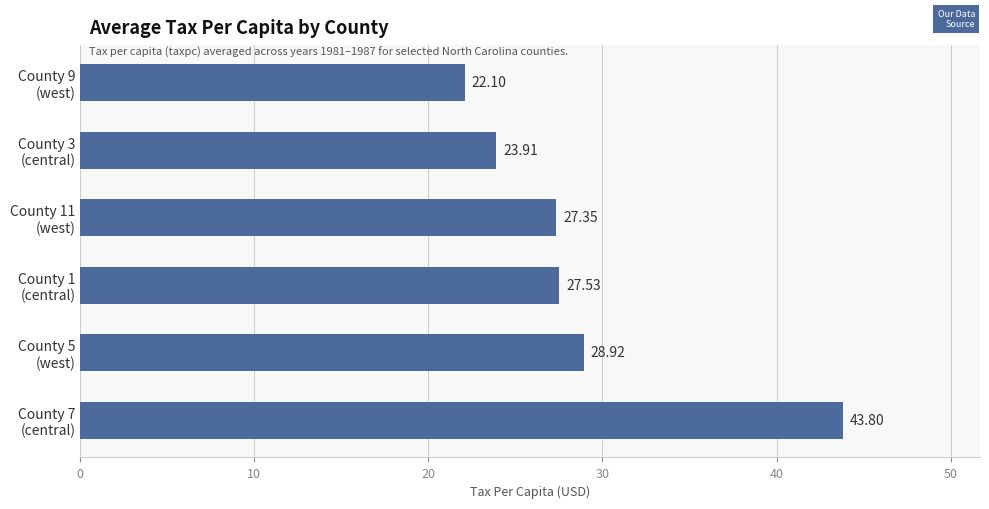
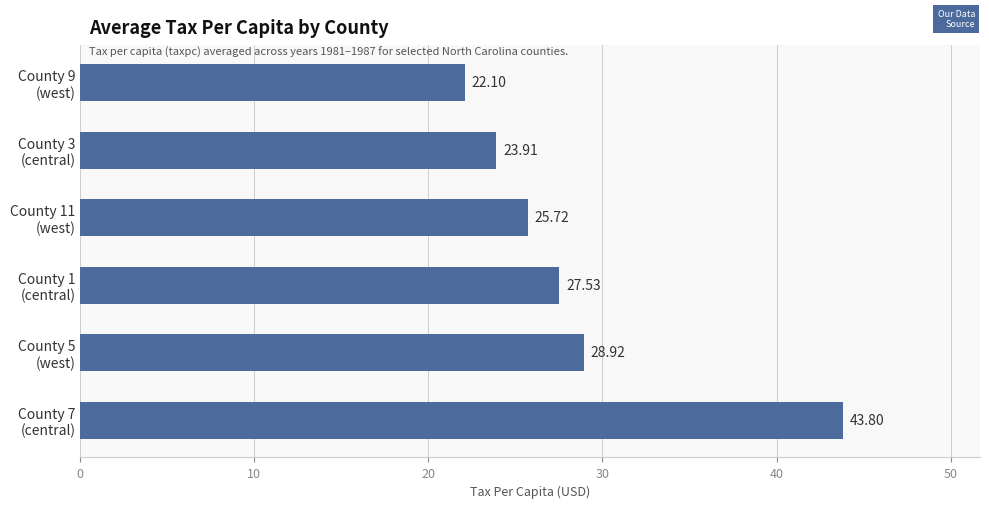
  {
    "County 9 (west)": 22.10,
    "County 3 (central)": 23.91,
-   "County 11 (west)": 27.35,
+   "County 11 (west)": 25.72,
    "County 1 (central)": 27.53,
    "County 5 (west)": 28.92,
    "County 7 (central)": 43.80
  }
